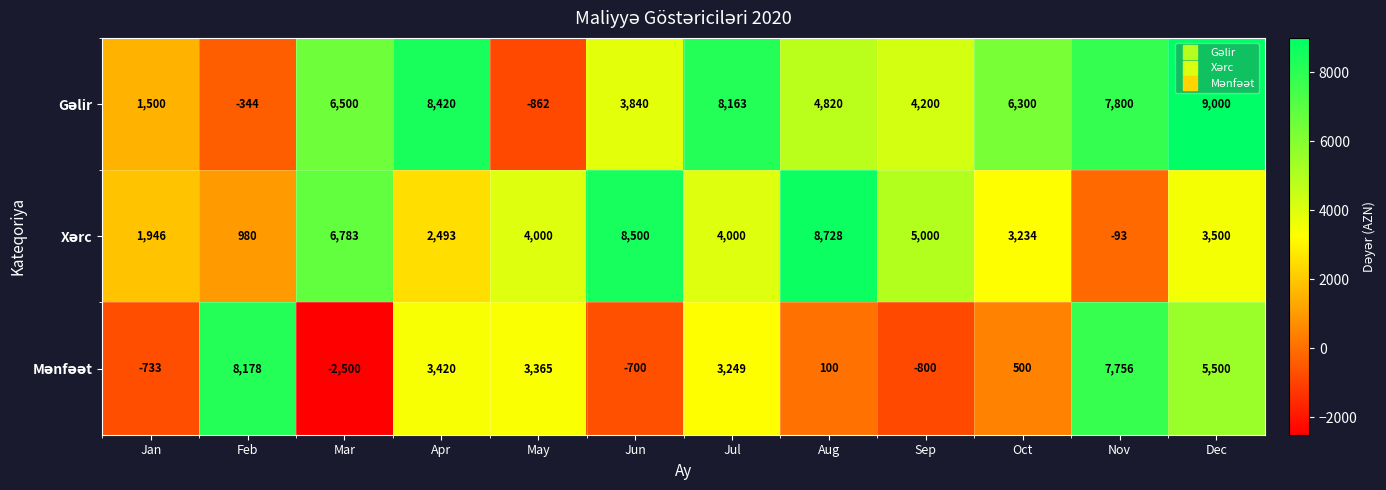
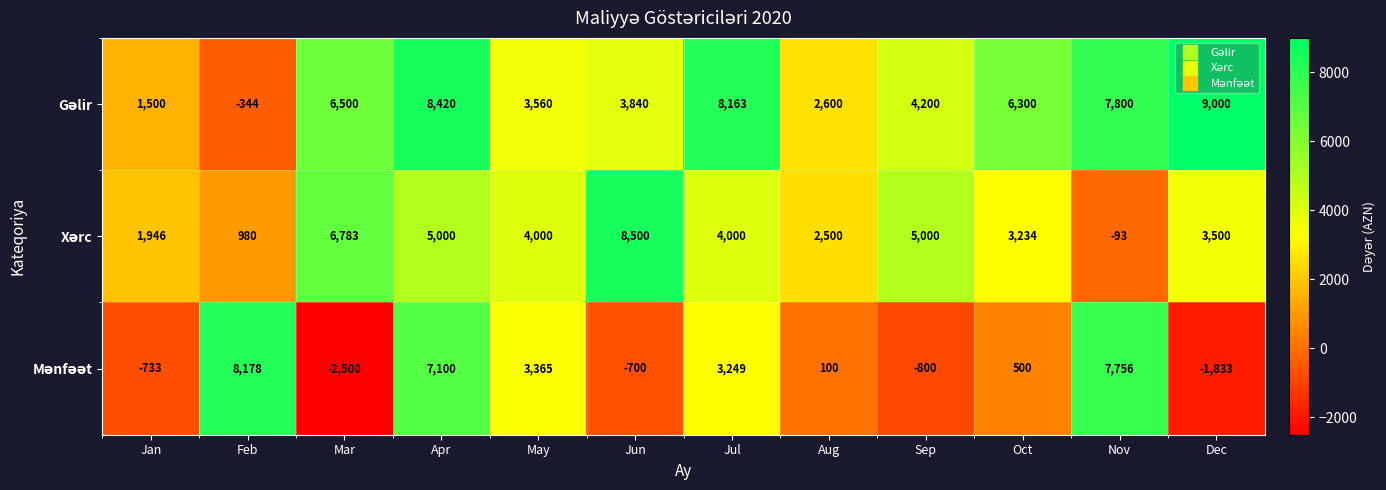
  {
    "Gəlir": {
      "Jan": "1,500",
      "Feb": "-344",
      "Mar": "6,500",
      "Apr": "8,420",
-     "May": "-862",
+     "May": "3,560",
      "Jun": "3,840",
      "Jul": "8,163",
-     "Aug": "4,820",
+     "Aug": "2,600",
      "Sep": "4,200",
      "Oct": "6,300",
      "Nov": "7,800",
      "Dec": "9,000"
    },
    "Xərc": {
      "Jan": "1,946",
      "Feb": "980",
      "Mar": "6,783",
-     "Apr": "2,493",
+     "Apr": "5,000",
      "May": "4,000",
      "Jun": "8,500",
      "Jul": "4,000",
-     "Aug": "8,728",
+     "Aug": "2,500",
      "Sep": "5,000",
      "Oct": "3,234",
      "Nov": "-93",
      "Dec": "3,500"
    },
    "Mənfəət": {
      "Jan": "-733",
      "Feb": "8,178",
      "Mar": "-2,500",
-     "Apr": "3,420",
+     "Apr": "7,100",
      "May": "3,365",
      "Jun": "-700",
      "Jul": "3,249",
      "Aug": "100",
      "Sep": "-800",
      "Oct": "500",
      "Nov": "7,756",
-     "Dec": "5,500"
+     "Dec": "-1,833"
    }
  }
